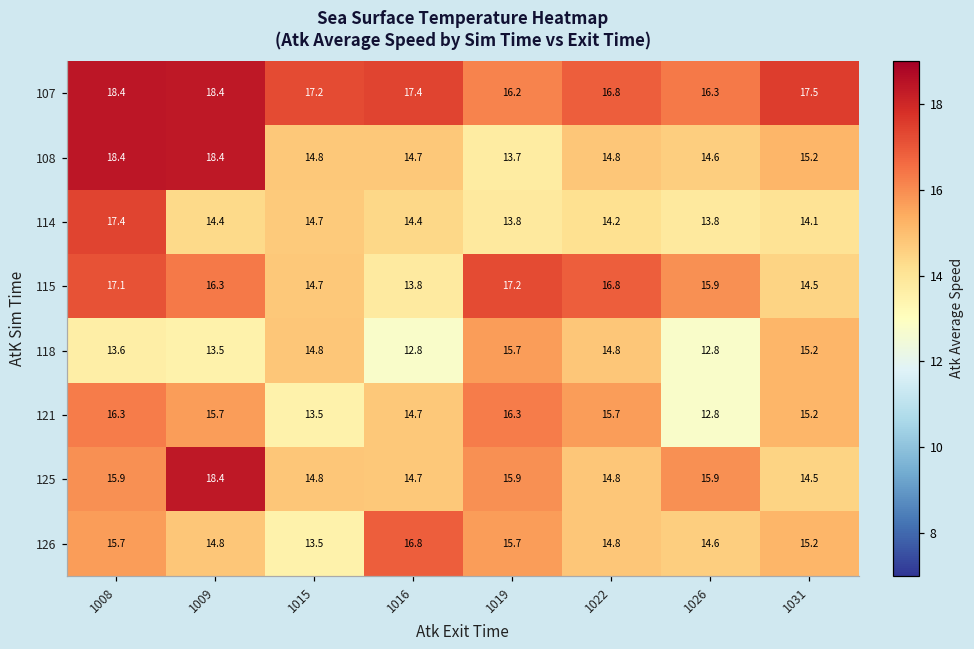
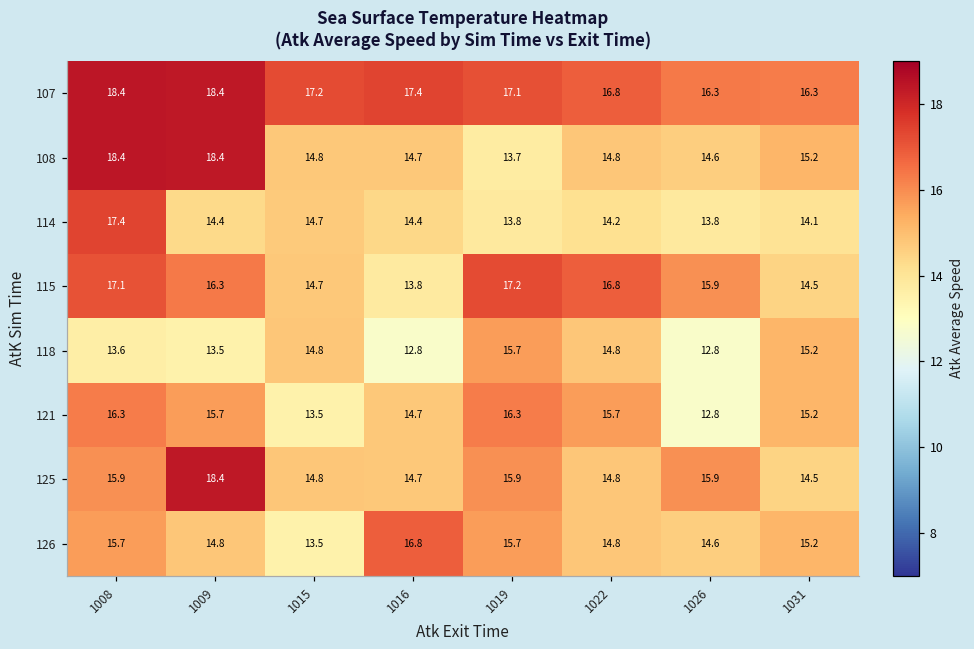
  {
    "107": {
      "1008": 18.4,
      "1009": 18.4,
      "1015": 17.2,
      "1016": 17.4,
-     "1019": 16.2,
+     "1019": 17.1,
      "1022": 16.8,
      "1026": 16.3,
-     "1031": 17.5
+     "1031": 16.3
    },
    "108": {
      "1008": 18.4,
      "1009": 18.4,
      "1015": 14.8,
      "1016": 14.7,
      "1019": 13.7,
      "1022": 14.8,
      "1026": 14.6,
      "1031": 15.2
    },
    "114": {
      "1008": 17.4,
      "1009": 14.4,
      "1015": 14.7,
      "1016": 14.4,
      "1019": 13.8,
      "1022": 14.2,
      "1026": 13.8,
      "1031": 14.1
    },
    "115": {
      "1008": 17.1,
      "1009": 16.3,
      "1015": 14.7,
      "1016": 13.8,
      "1019": 17.2,
      "1022": 16.8,
      "1026": 15.9,
      "1031": 14.5
    },
    "118": {
      "1008": 13.6,
      "1009": 13.5,
      "1015": 14.8,
      "1016": 12.8,
      "1019": 15.7,
      "1022": 14.8,
      "1026": 12.8,
      "1031": 15.2
    },
    "121": {
      "1008": 16.3,
      "1009": 15.7,
      "1015": 13.5,
      "1016": 14.7,
      "1019": 16.3,
      "1022": 15.7,
      "1026": 12.8,
      "1031": 15.2
    },
    "125": {
      "1008": 15.9,
      "1009": 18.4,
      "1015": 14.8,
      "1016": 14.7,
      "1019": 15.9,
      "1022": 14.8,
      "1026": 15.9,
      "1031": 14.5
    },
    "126": {
      "1008": 15.7,
      "1009": 14.8,
      "1015": 13.5,
      "1016": 16.8,
      "1019": 15.7,
      "1022": 14.8,
      "1026": 14.6,
      "1031": 15.2
    }
  }
